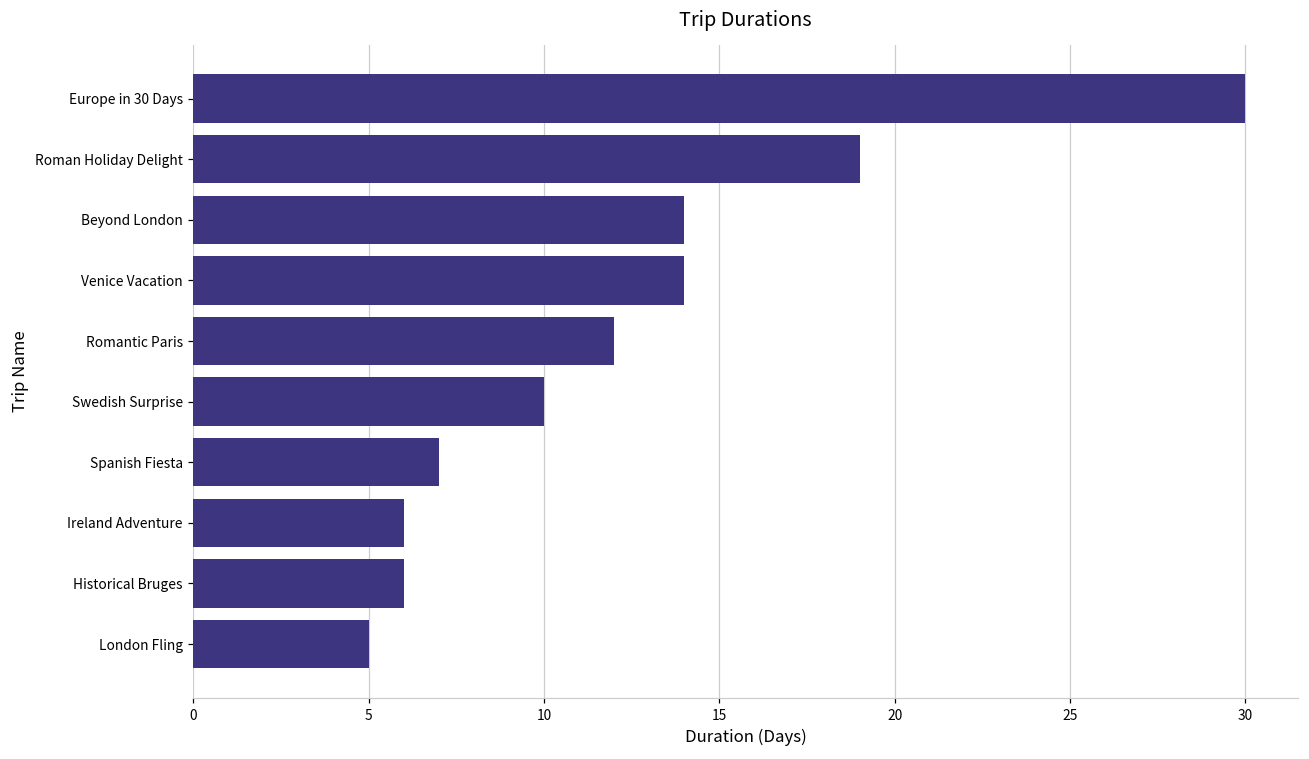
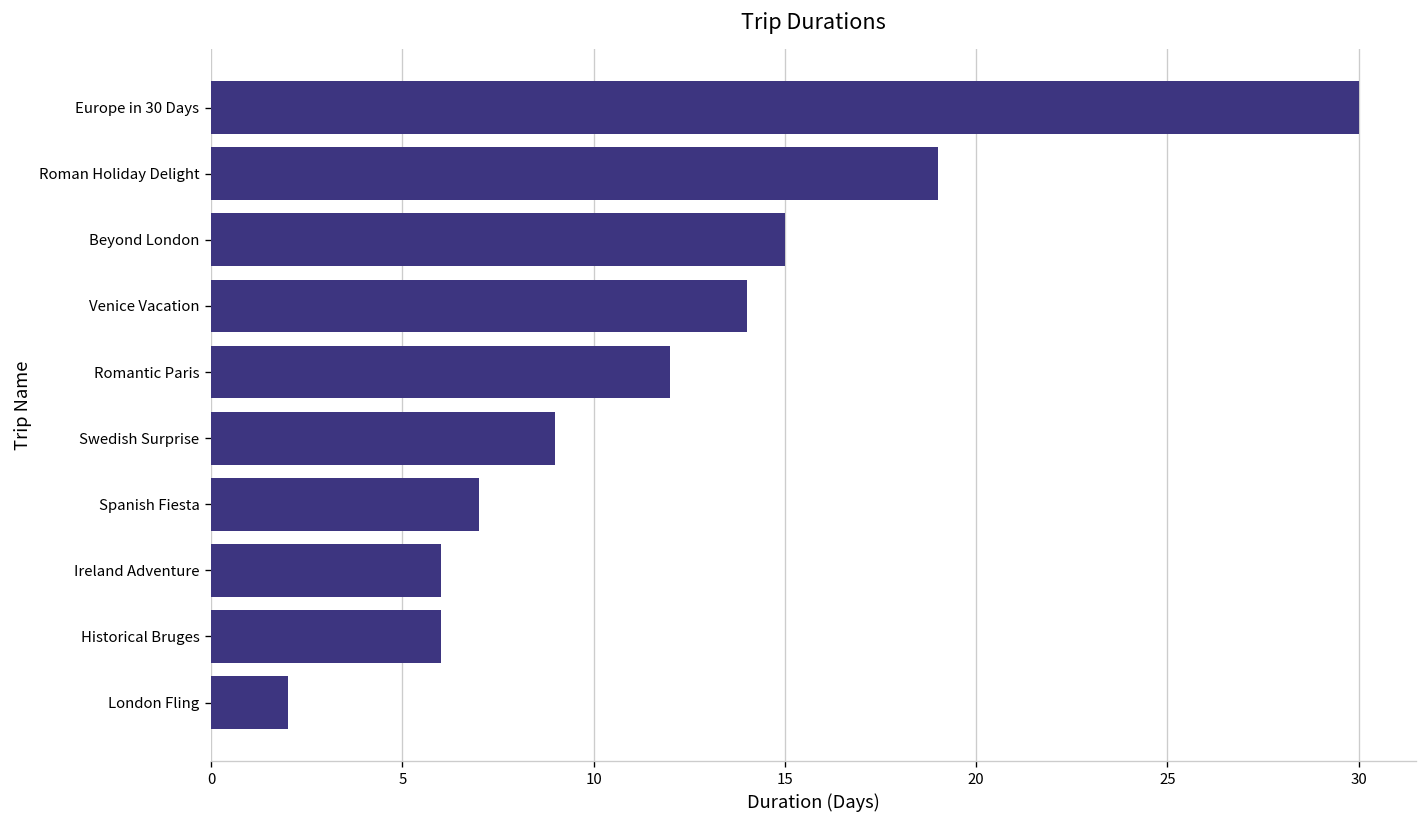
  {
    "Europe in 30 Days": 30,
    "Roman Holiday Delight": 19,
-   "Beyond London": 14,
+   "Beyond London": 15,
    "Venice Vacation": 14,
    "Romantic Paris": 12,
-   "Swedish Surprise": 10,
+   "Swedish Surprise": 9,
    "Spanish Fiesta": 7,
    "Ireland Adventure": 6,
    "Historical Bruges": 6,
-   "London Fling": 5
+   "London Fling": 2
  }
